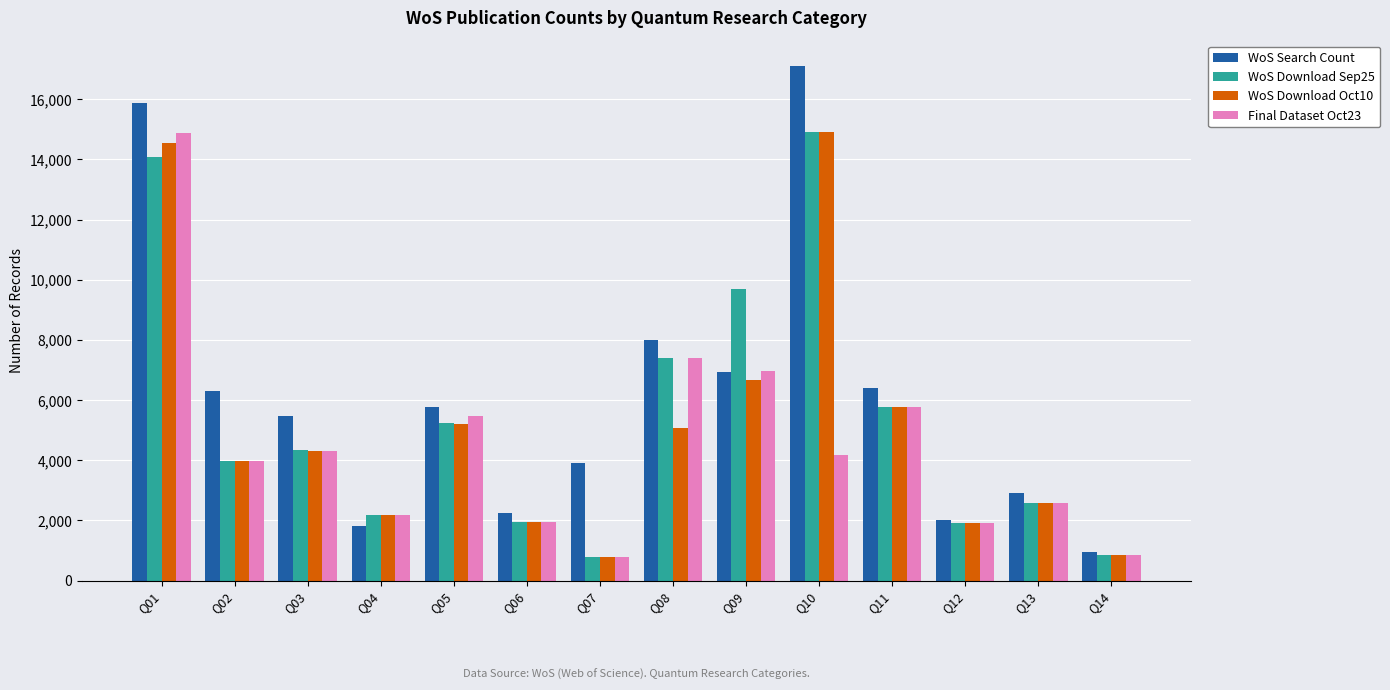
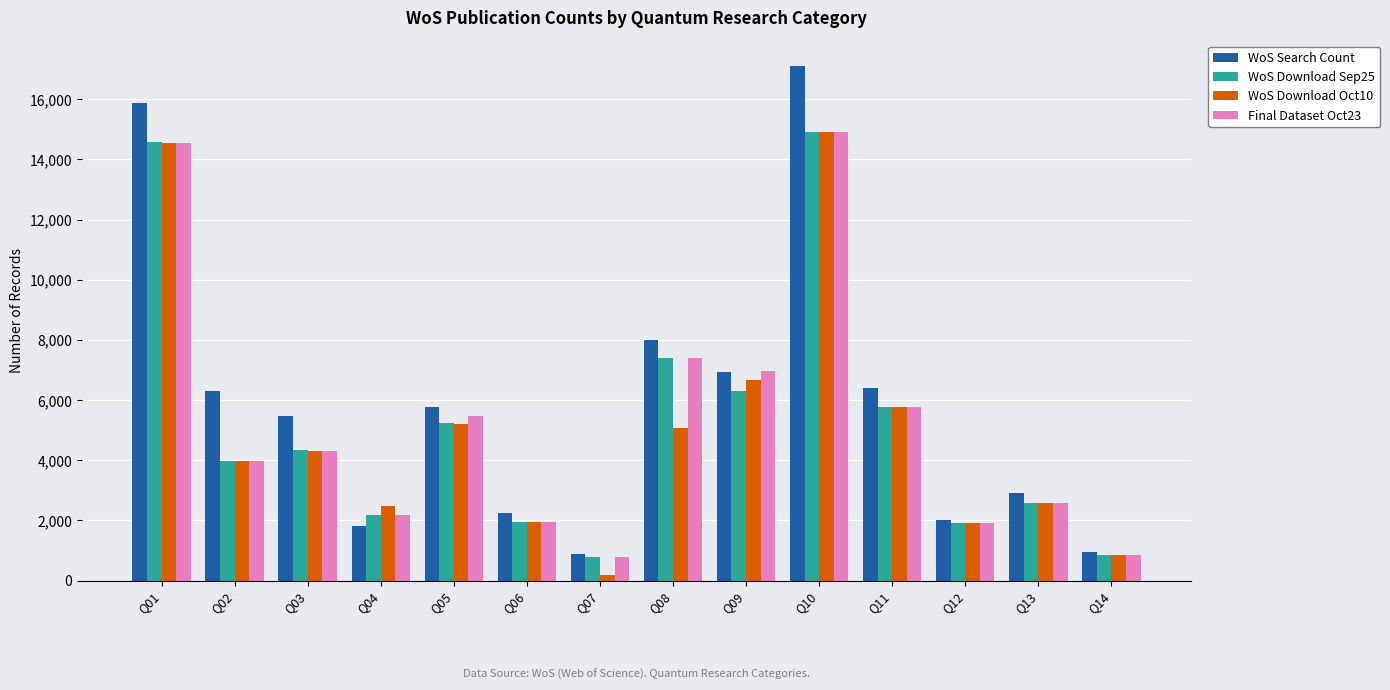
  {
    "WoS Search Count": {
      "Q01": "15,900",
      "Q02": "6,300",
      "Q03": "5,500",
      "Q04": "1,800",
      "Q05": "5,800",
      "Q06": "2,300",
-     "Q07": "3,900",
+     "Q07": "900",
      "Q08": "8,000",
      "Q09": "6,900",
      "Q10": "17,100",
      "Q11": "6,400",
      "Q12": "2,000",
      "Q13": "2,900",
      "Q14": "1,000"
    },
    "WoS Download Sep25": {
-     "Q01": "14,100",
+     "Q01": "14,600",
      "Q02": "4,000",
      "Q03": "4,300",
      "Q04": "2,200",
      "Q05": "5,200",
      "Q06": "2,000",
      "Q07": "800",
      "Q08": "7,400",
-     "Q09": "9,700",
+     "Q09": "6,300",
      "Q10": "14,900",
      "Q11": "5,800",
      "Q12": "1,900",
      "Q13": "2,600",
      "Q14": "900"
    },
    "WoS Download Oct10": {
      "Q01": "14,500",
      "Q02": "4,000",
      "Q03": "4,300",
-     "Q04": "2,200",
+     "Q04": "2,500",
      "Q05": "5,200",
      "Q06": "2,000",
-     "Q07": "800",
+     "Q07": "200",
      "Q08": "5,100",
      "Q09": "6,700",
      "Q10": "14,900",
      "Q11": "5,800",
      "Q12": "1,900",
      "Q13": "2,600",
      "Q14": "900"
    },
    "Final Dataset Oct23": {
-     "Q01": "14,900",
+     "Q01": "14,500",
      "Q02": "4,000",
      "Q03": "4,300",
      "Q04": "2,200",
      "Q05": "5,500",
      "Q06": "2,000",
      "Q07": "800",
      "Q08": "7,400",
      "Q09": "7,000",
-     "Q10": "4,200",
+     "Q10": "14,900",
      "Q11": "5,800",
      "Q12": "1,900",
      "Q13": "2,600",
      "Q14": "900"
    }
  }
